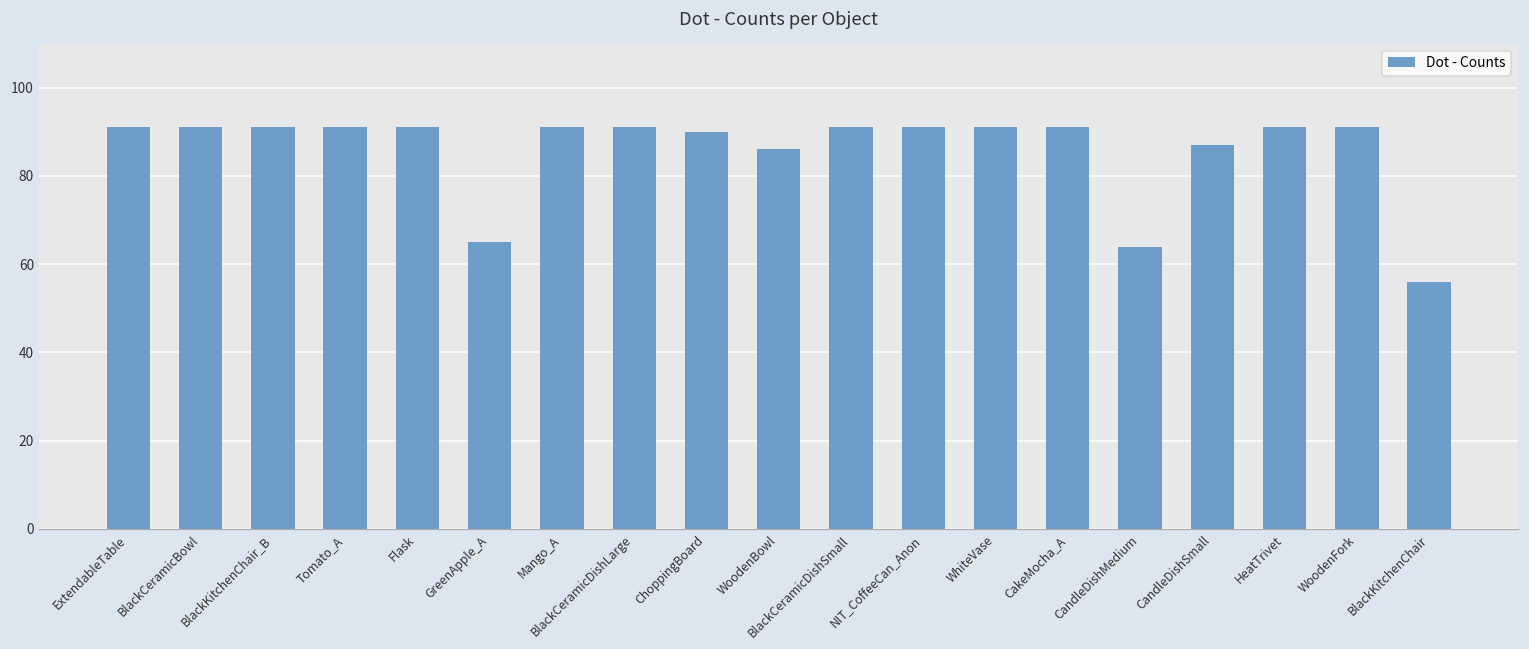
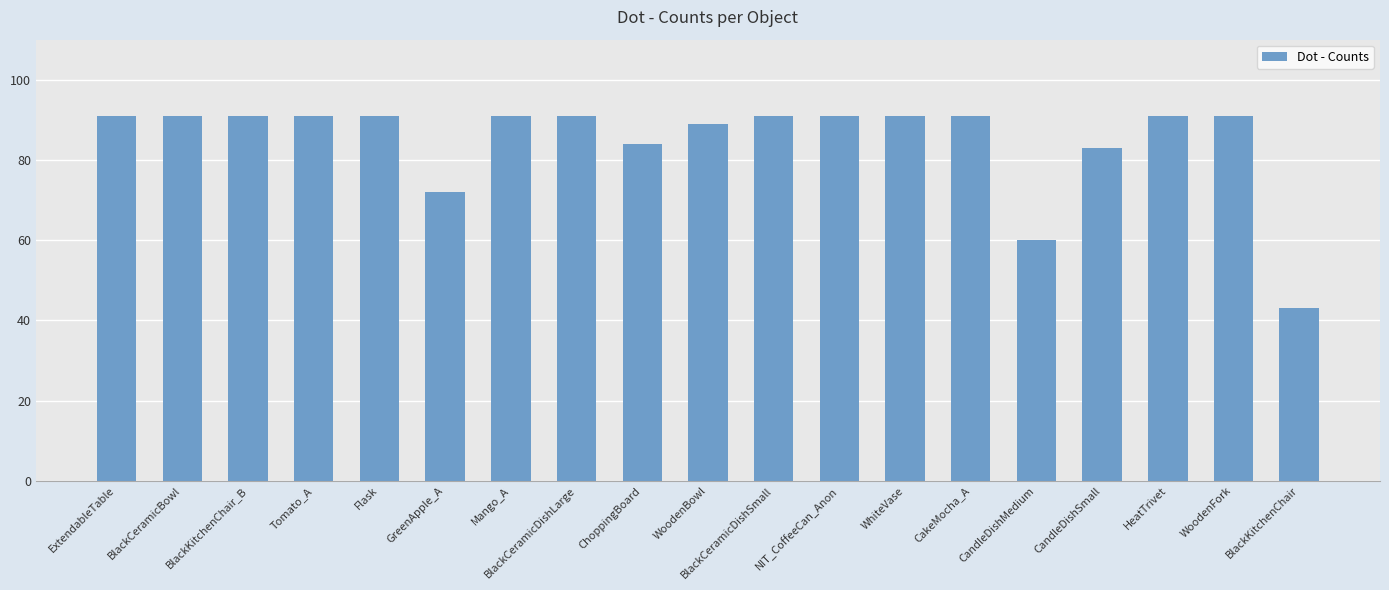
  {
    "ExtendableTable": 91,
    "BlackCeramicBowl": 91,
    "BlackKitchenChair_B": 91,
    "Tomato_A": 91,
    "Flask": 91,
-   "GreenApple_A": 65,
+   "GreenApple_A": 72,
    "Mango_A": 91,
    "BlackCeramicDishLarge": 91,
-   "ChoppingBoard": 90,
-   "WoodenBowl": 86,
+   "ChoppingBoard": 84,
+   "WoodenBowl": 89,
    "BlackCeramicDishSmall": 91,
    "NIT_CoffeeCan_Anon": 91,
    "WhiteVase": 91,
    "CakeMocha_A": 91,
-   "CandleDishMedium": 64,
-   "CandleDishSmall": 87,
+   "CandleDishMedium": 60,
+   "CandleDishSmall": 83,
    "HeatTrivet": 91,
    "WoodenFork": 91,
-   "BlackKitchenChair": 56
+   "BlackKitchenChair": 43
  }
